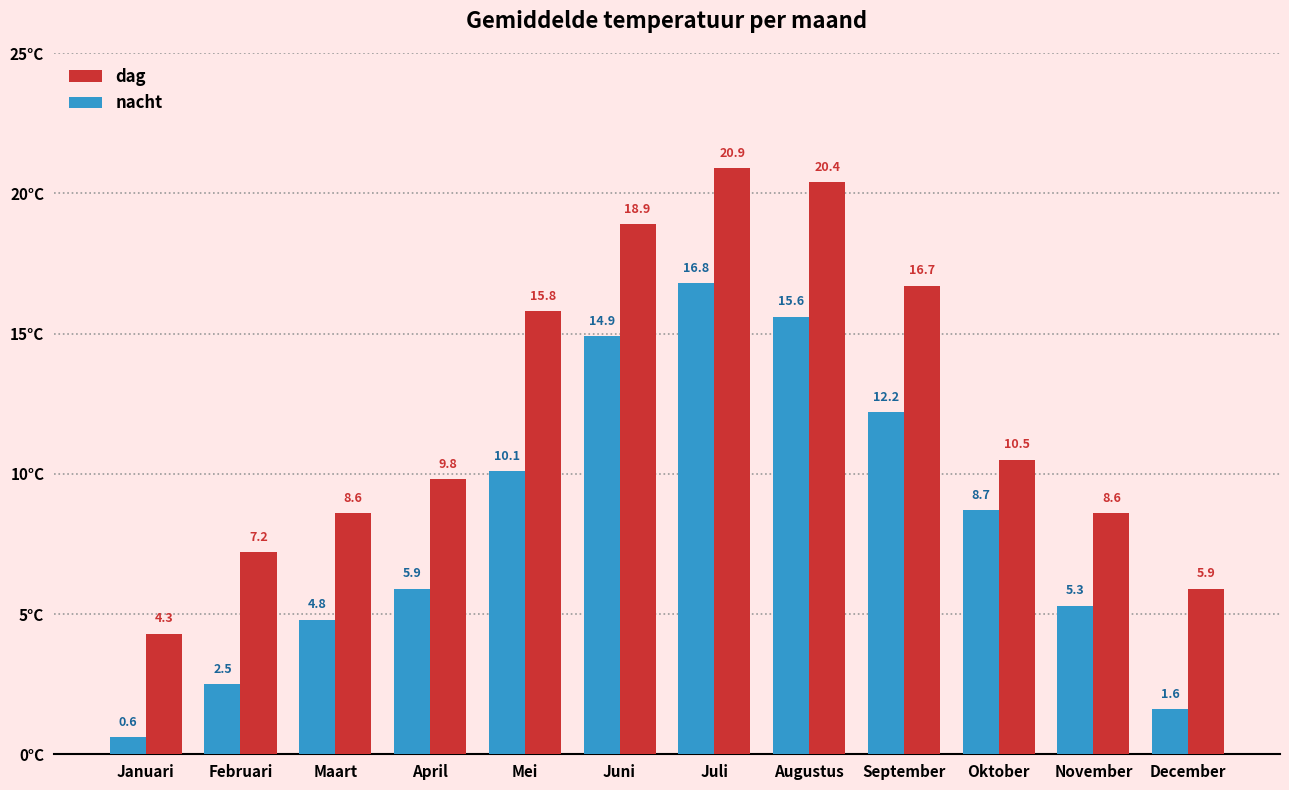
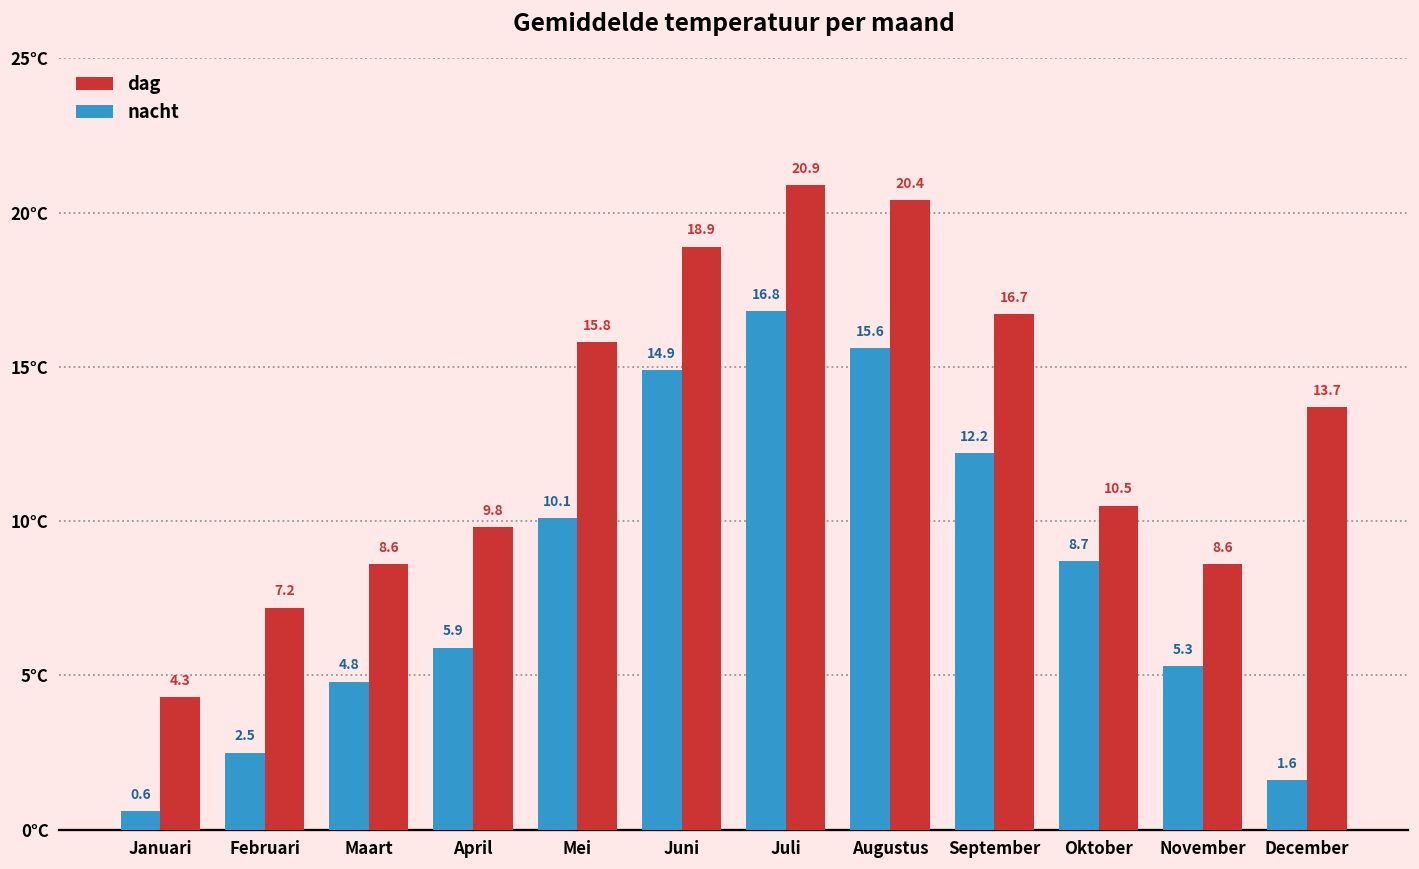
  {
    "dag": {
      "Januari": 4.3,
      "Februari": 7.2,
      "Maart": 8.6,
      "April": 9.8,
      "Mei": 15.8,
      "Juni": 18.9,
      "Juli": 20.9,
      "Augustus": 20.4,
      "September": 16.7,
      "Oktober": 10.5,
      "November": 8.6,
-     "December": 5.9
+     "December": 13.7
    },
    "nacht": {
      "Januari": 0.6,
      "Februari": 2.5,
      "Maart": 4.8,
      "April": 5.9,
      "Mei": 10.1,
      "Juni": 14.9,
      "Juli": 16.8,
      "Augustus": 15.6,
      "September": 12.2,
      "Oktober": 8.7,
      "November": 5.3,
      "December": 1.6
    }
  }
